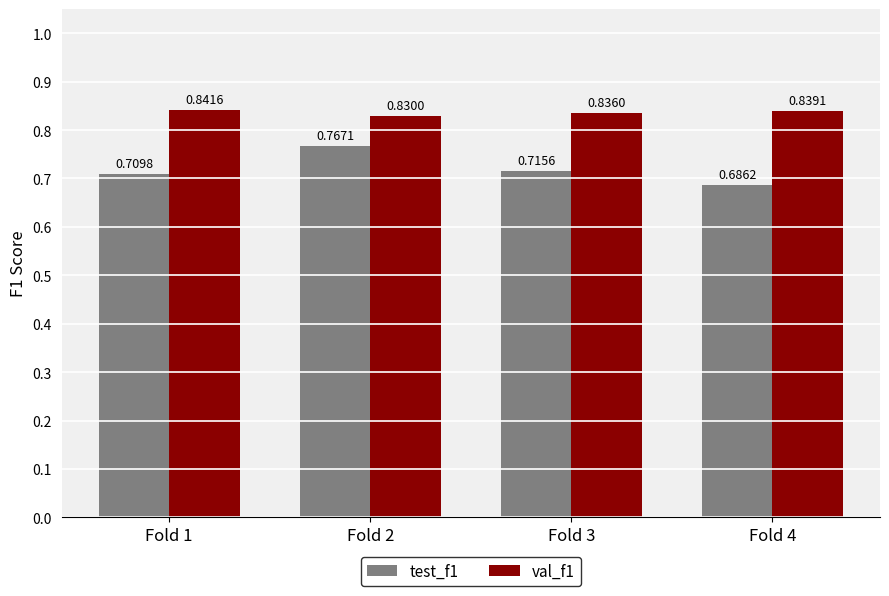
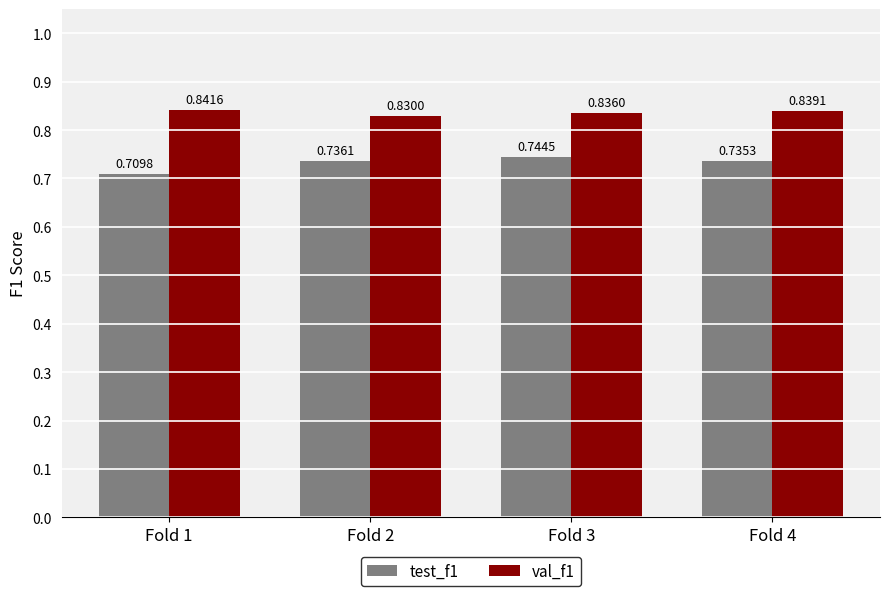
  {
    "test_f1": {
      "Fold 1": 0.7098,
-     "Fold 2": 0.7671,
-     "Fold 3": 0.7156,
-     "Fold 4": 0.6862
+     "Fold 2": 0.7361,
+     "Fold 3": 0.7445,
+     "Fold 4": 0.7353
    },
    "val_f1": {
      "Fold 1": 0.8416,
      "Fold 2": 0.8300,
      "Fold 3": 0.8360,
      "Fold 4": 0.8391
    }
  }
